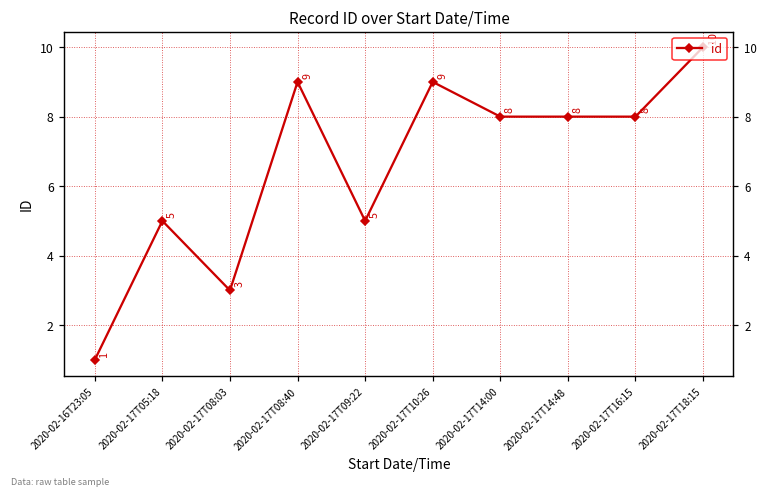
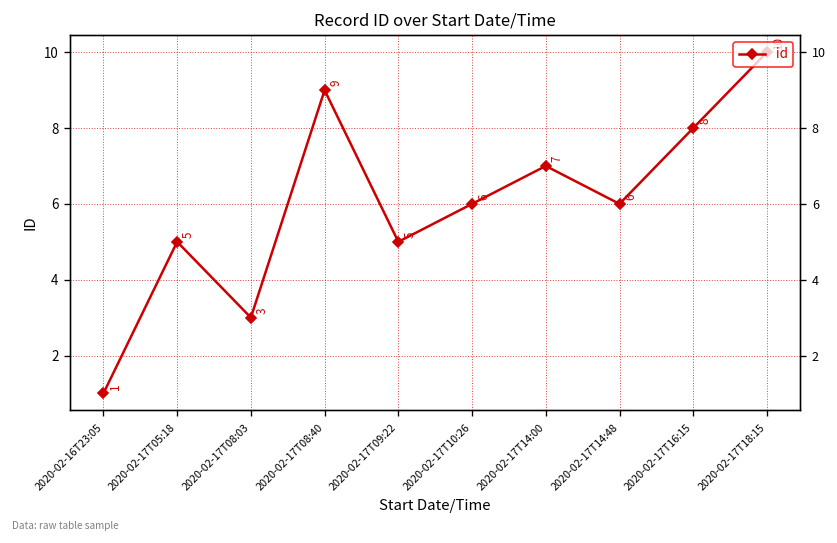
  {
    "2020-02-16T23:05": 1,
    "2020-02-17T05:18": 5,
    "2020-02-17T08:03": 3,
    "2020-02-17T08:40": 9,
    "2020-02-17T09:22": 5,
-   "2020-02-17T10:26": 9,
-   "2020-02-17T14:00": 8,
-   "2020-02-17T14:48": 8,
+   "2020-02-17T10:26": 6,
+   "2020-02-17T14:00": 7,
+   "2020-02-17T14:48": 6,
    "2020-02-17T16:15": 8
  }
